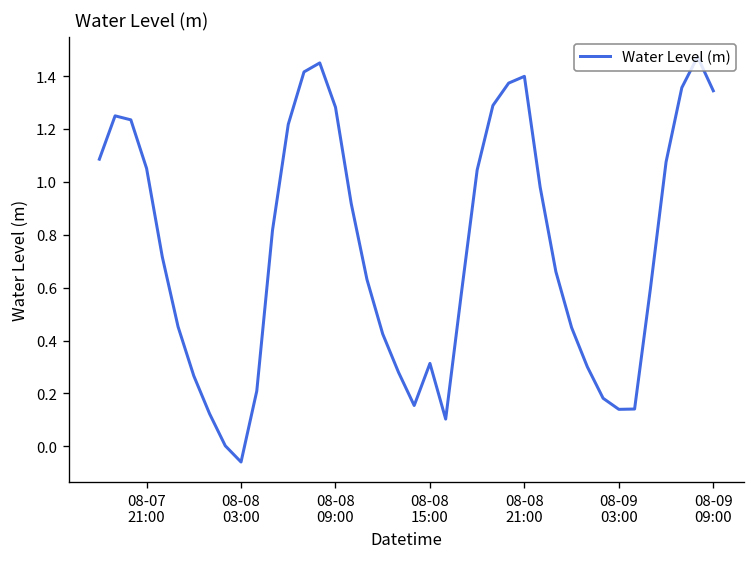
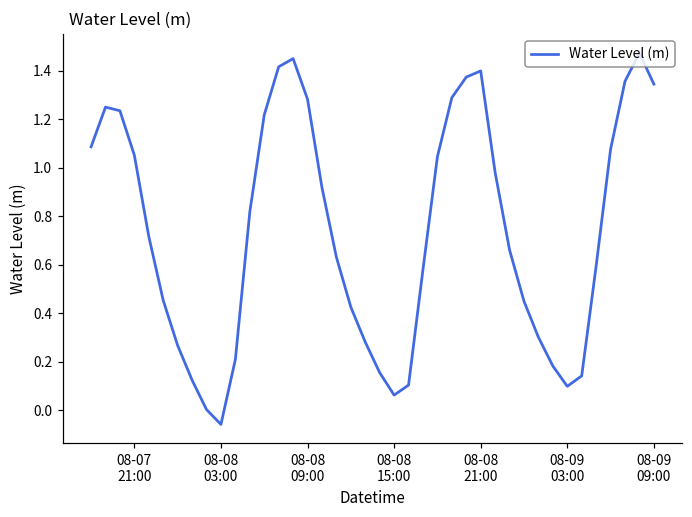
  {
    "08-07 21:00": 1.05,
    "08-08 03:00": -0.06,
    "08-08 09:00": 1.28,
-   "08-08 15:00": 0.31,
+   "08-08 15:00": 0.06,
    "08-08 21:00": 1.40,
-   "08-09 03:00": 0.14,
+   "08-09 03:00": 0.10,
    "08-09 09:00": 1.34
  }
